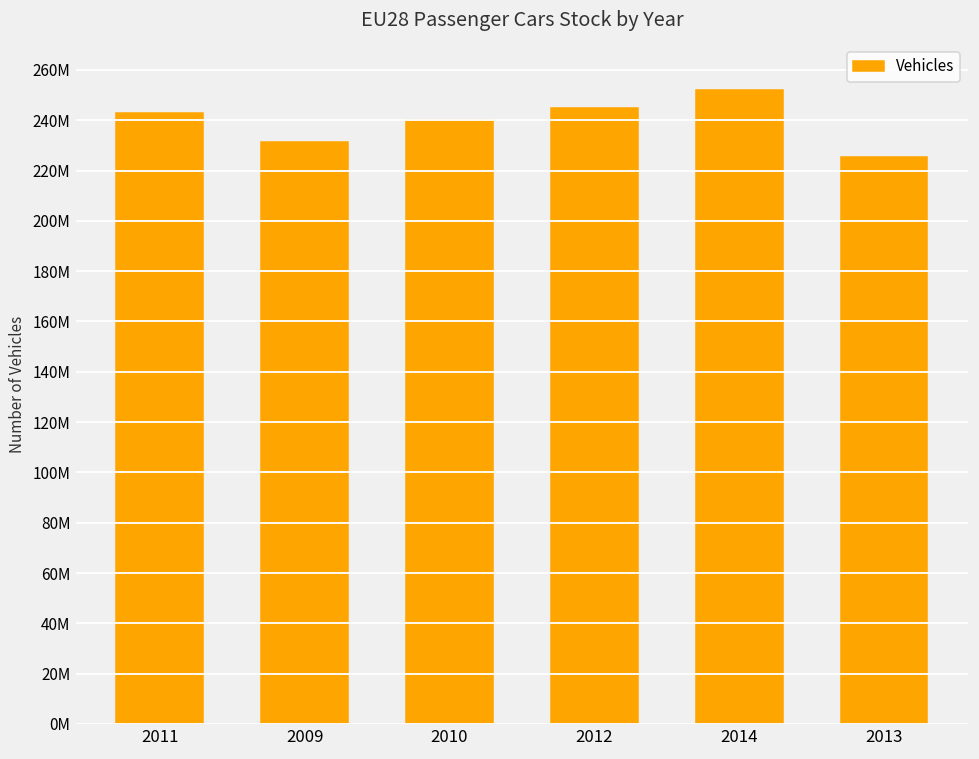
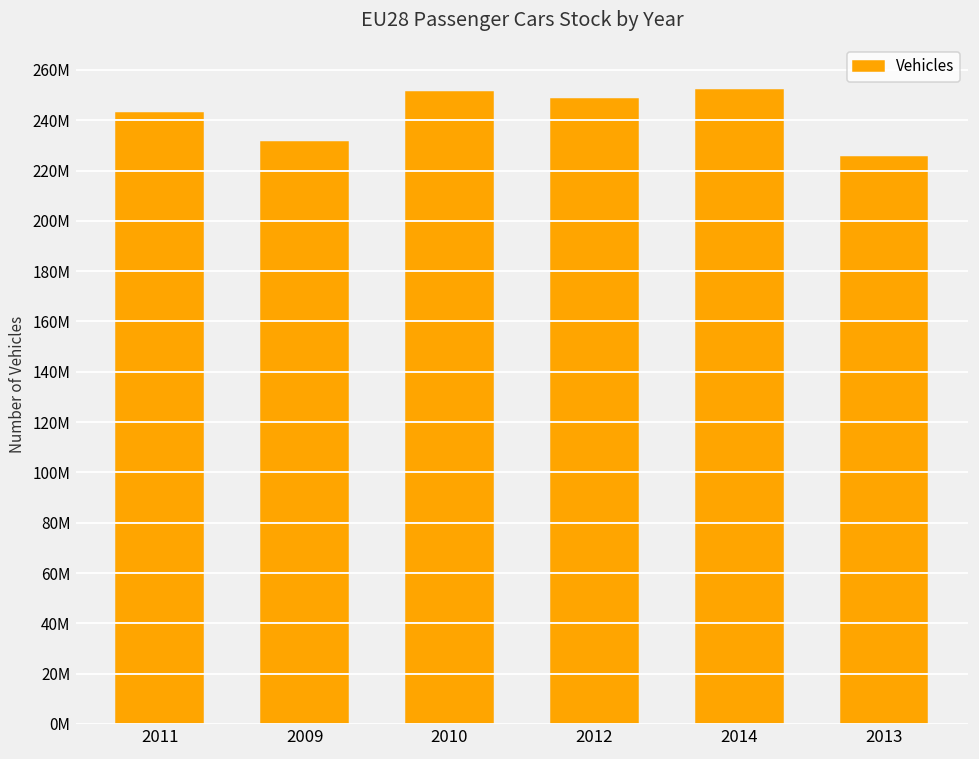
  {
    "2011": 243000000,
    "2009": 231000000,
-   "2010": 240000000,
-   "2012": 245000000,
+   "2010": 251000000,
+   "2012": 249000000,
    "2014": 252000000,
    "2013": 225000000
  }
